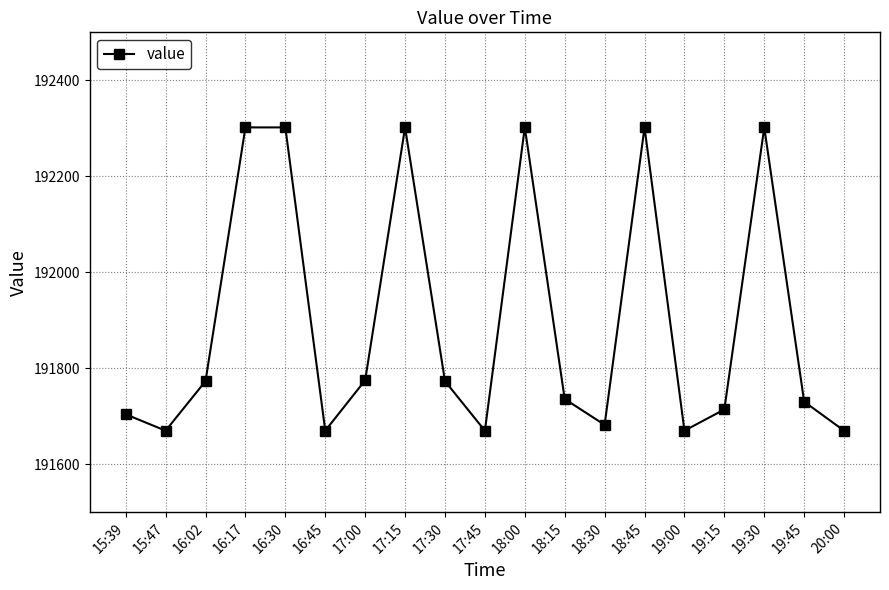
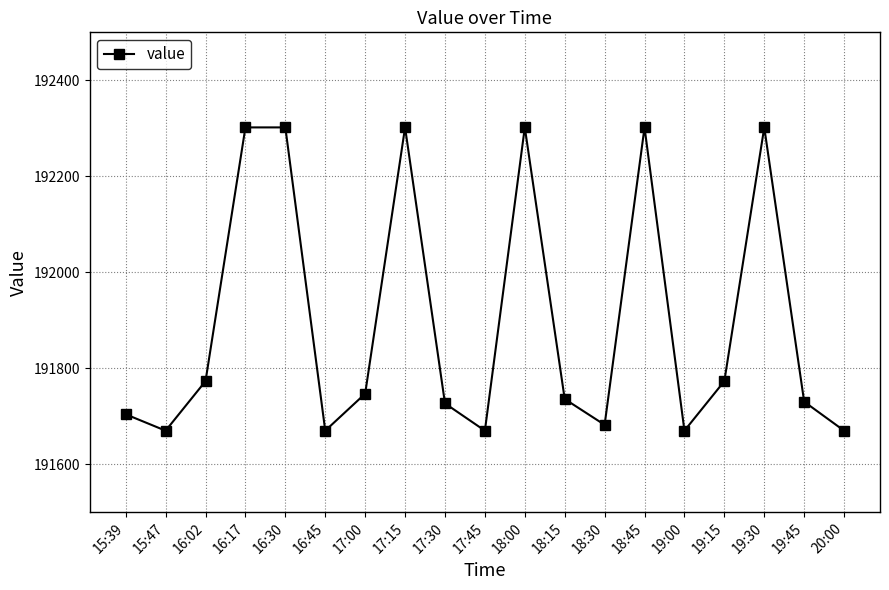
  {
    "15:39": 191700,
    "15:47": 191670,
    "16:02": 191770,
    "16:17": 192300,
    "16:30": 192300,
    "16:45": 191670,
-   "17:00": 191770,
+   "17:00": 191750,
    "17:15": 192300,
-   "17:30": 191770,
+   "17:30": 191730,
    "17:45": 191670,
    "18:00": 192300,
    "18:15": 191740,
    "18:30": 191680,
    "18:45": 192300,
    "19:00": 191670,
-   "19:15": 191710,
+   "19:15": 191770,
    "19:30": 192300,
    "19:45": 191730,
    "20:00": 191670
  }
